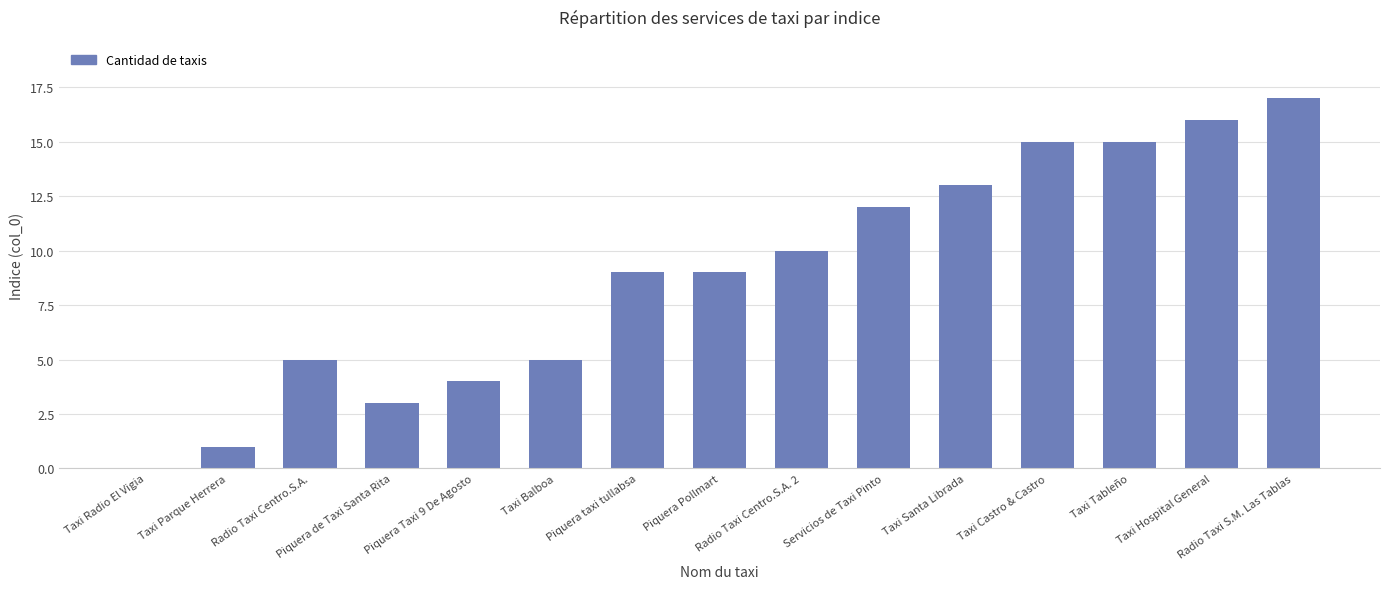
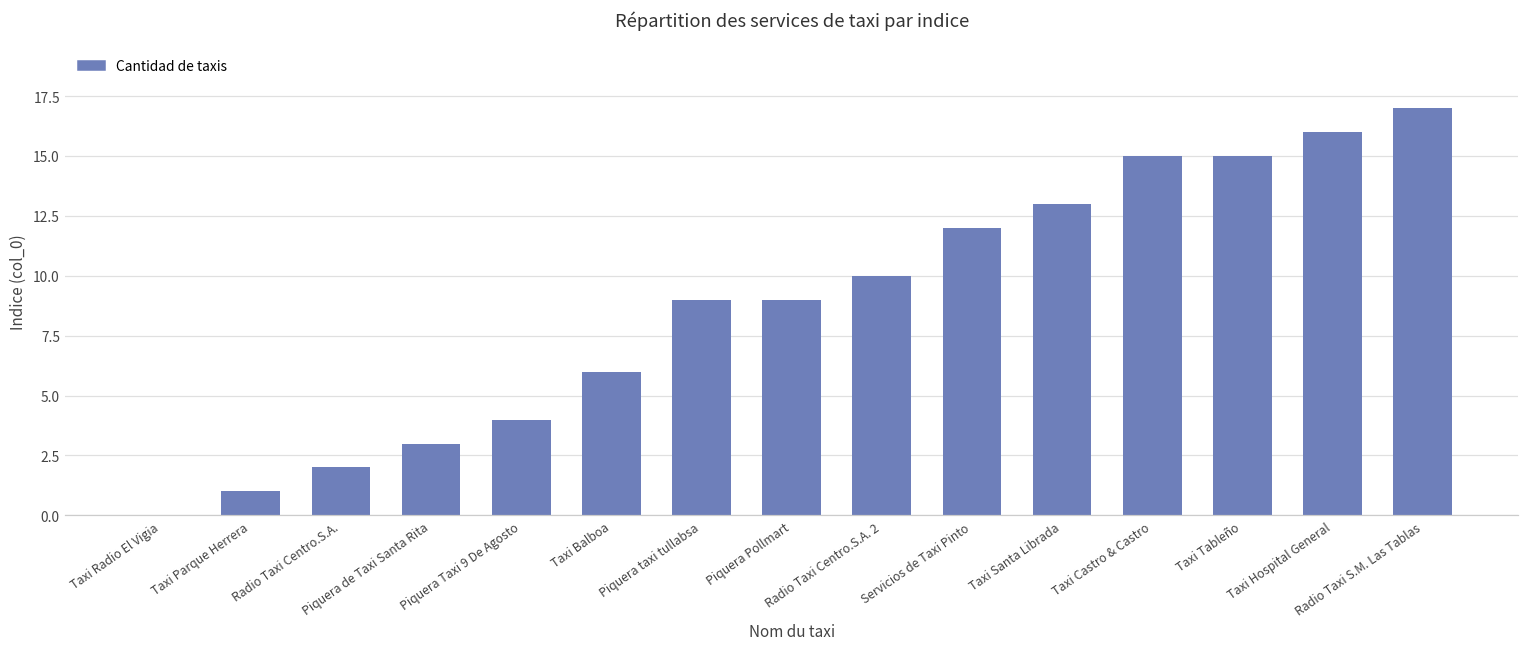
  {
    "Taxi Radio El Vigia": 0,
    "Taxi Parque Herrera": 1,
-   "Radio Taxi Centro.S.A.": 5,
+   "Radio Taxi Centro.S.A.": 2,
    "Piquera de Taxi Santa Rita": 3,
    "Piquera Taxi 9 De Agosto": 4,
-   "Taxi Balboa": 5,
+   "Taxi Balboa": 6,
    "Piquera taxi tullabsa": 9,
    "Piquera Pollmart": 9,
    "Radio Taxi Centro.S.A. 2": 10,
    "Servicios de Taxi Pinto": 12,
    "Taxi Santa Librada": 13,
    "Taxi Castro & Castro": 15,
    "Taxi Tableño": 15,
    "Taxi Hospital General": 16,
    "Radio Taxi S.M. Las Tablas": 17
  }
